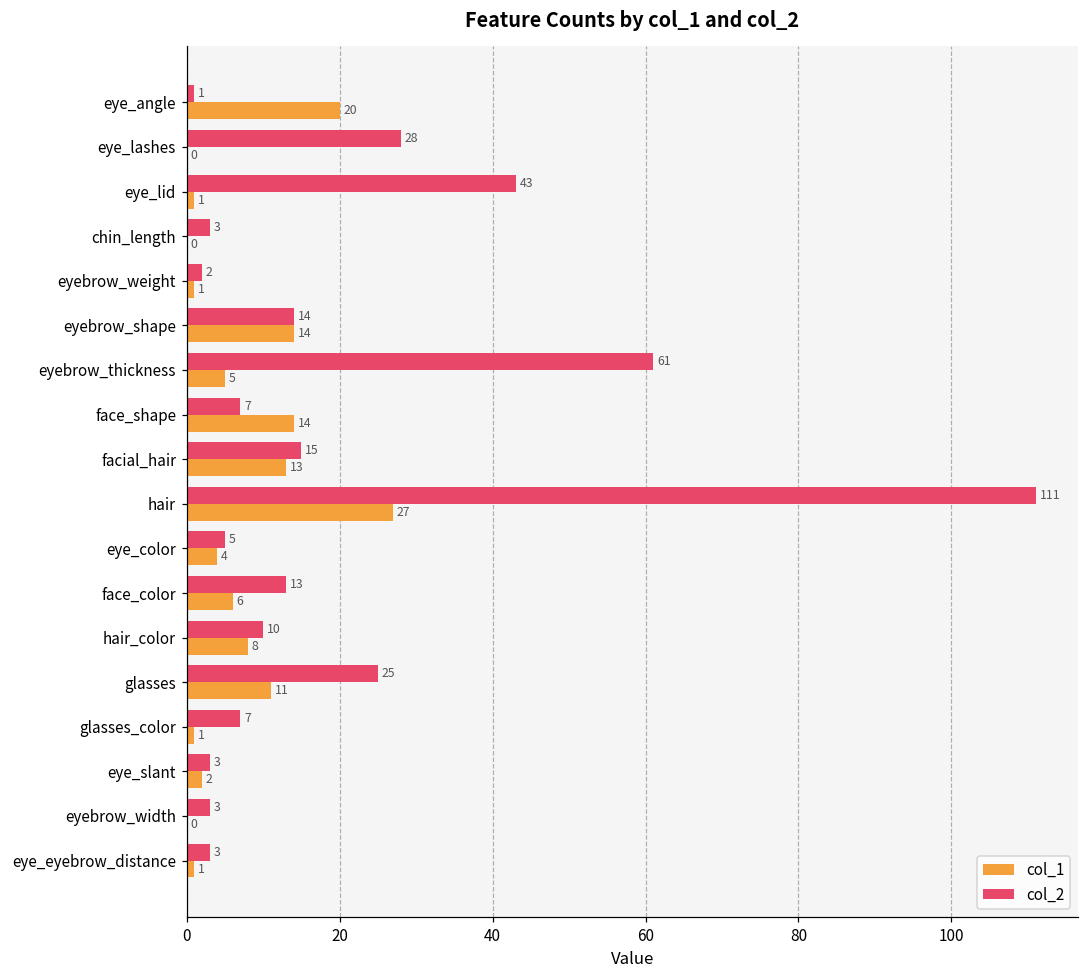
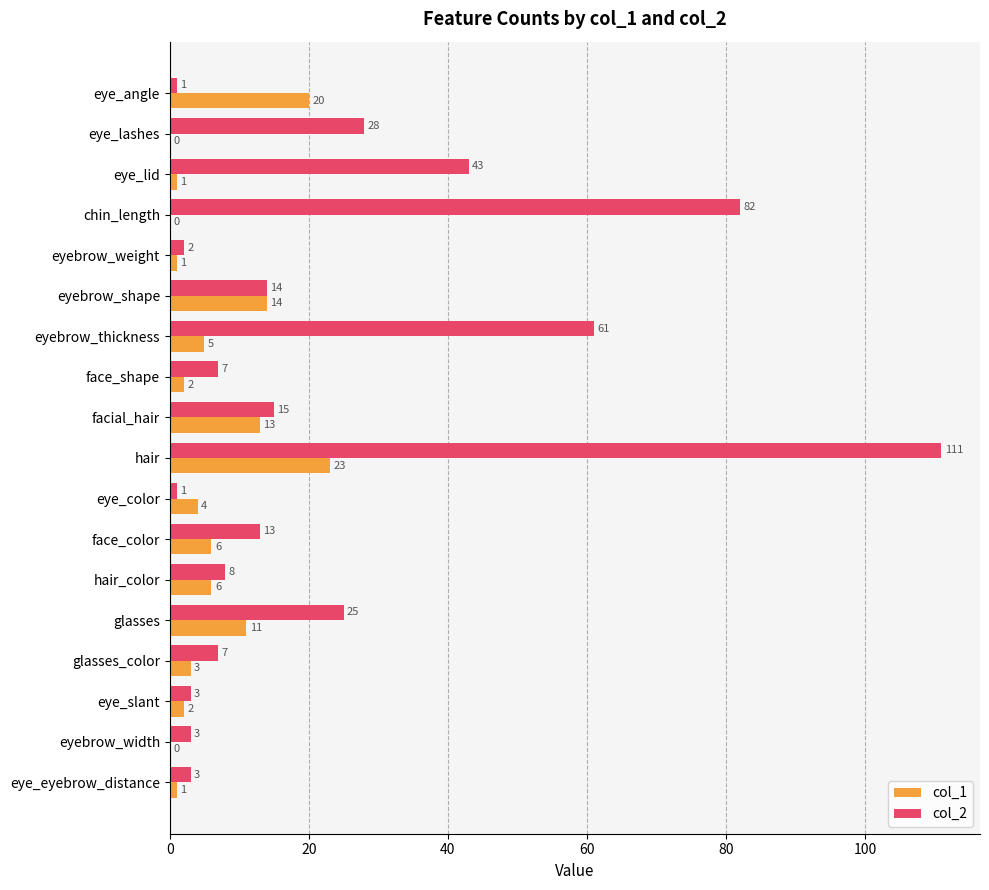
  {
    "col_1": {
      "eye_angle": 20,
      "eye_lashes": 0,
      "eye_lid": 1,
      "chin_length": 0,
      "eyebrow_weight": 1,
      "eyebrow_shape": 14,
      "eyebrow_thickness": 5,
-     "face_shape": 14,
+     "face_shape": 2,
      "facial_hair": 13,
-     "hair": 27,
+     "hair": 23,
      "eye_color": 4,
      "face_color": 6,
-     "hair_color": 8,
+     "hair_color": 6,
      "glasses": 11,
-     "glasses_color": 1,
+     "glasses_color": 3,
      "eye_slant": 2,
      "eyebrow_width": 0,
      "eye_eyebrow_distance": 1
    },
    "col_2": {
      "eye_angle": 1,
      "eye_lashes": 28,
      "eye_lid": 43,
-     "chin_length": 3,
+     "chin_length": 82,
      "eyebrow_weight": 2,
      "eyebrow_shape": 14,
      "eyebrow_thickness": 61,
      "face_shape": 7,
      "facial_hair": 15,
      "hair": 111,
-     "eye_color": 5,
+     "eye_color": 1,
      "face_color": 13,
-     "hair_color": 10,
+     "hair_color": 8,
      "glasses": 25,
      "glasses_color": 7,
      "eye_slant": 3,
      "eyebrow_width": 3,
      "eye_eyebrow_distance": 3
    }
  }
